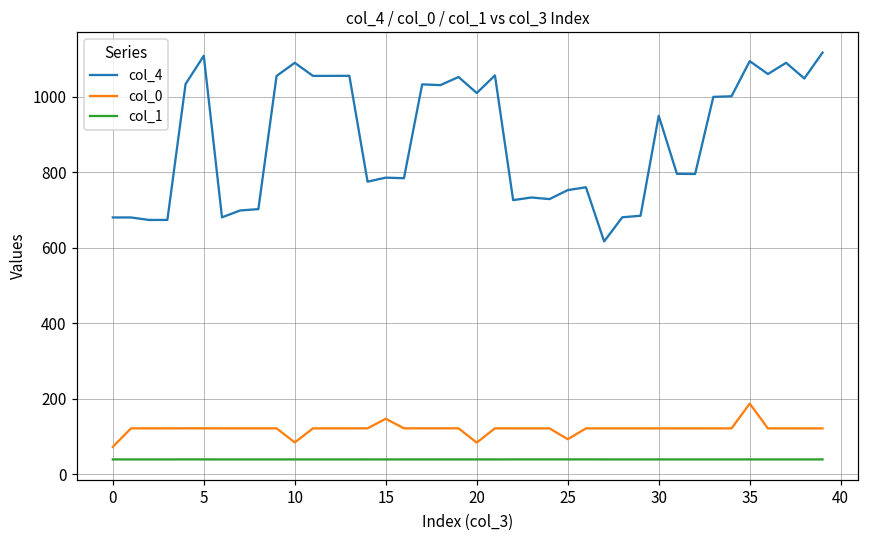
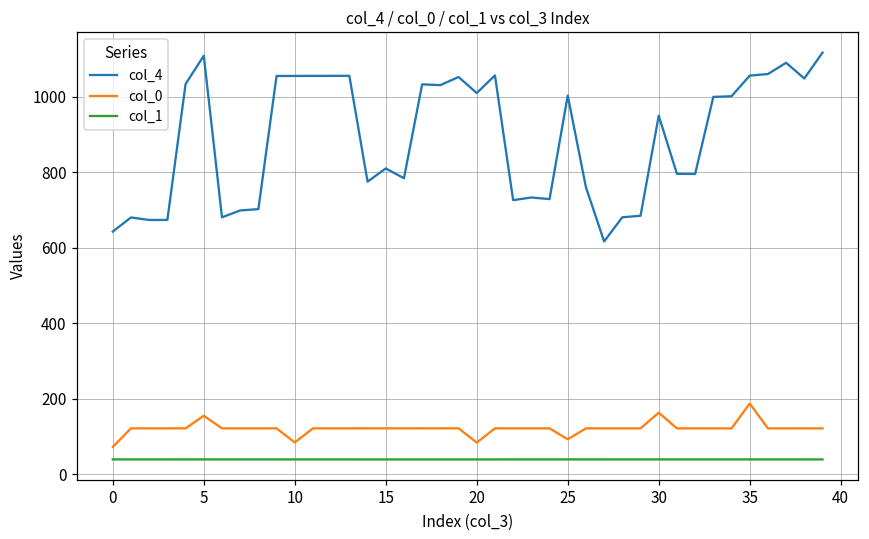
  {
    "col_4": {
-     "0": 680,
+     "0": 640,
      "5": 1110,
-     "10": 1090,
-     "15": 790,
+     "10": 1060,
+     "15": 810,
      "20": 1010,
-     "25": 750,
+     "25": 1000,
      "30": 950,
-     "35": 1090
+     "35": 1060
    },
    "col_0": {
      "0": 70,
-     "5": 120,
+     "5": 150,
      "10": 80,
-     "15": 150,
+     "15": 120,
      "20": 80,
      "25": 90,
-     "30": 120,
+     "30": 160,
      "35": 190
    },
    "col_1": {
      "0": 40,
      "5": 40,
      "10": 40,
      "15": 40,
      "20": 40,
      "25": 40,
      "30": 40,
      "35": 40
    }
  }
